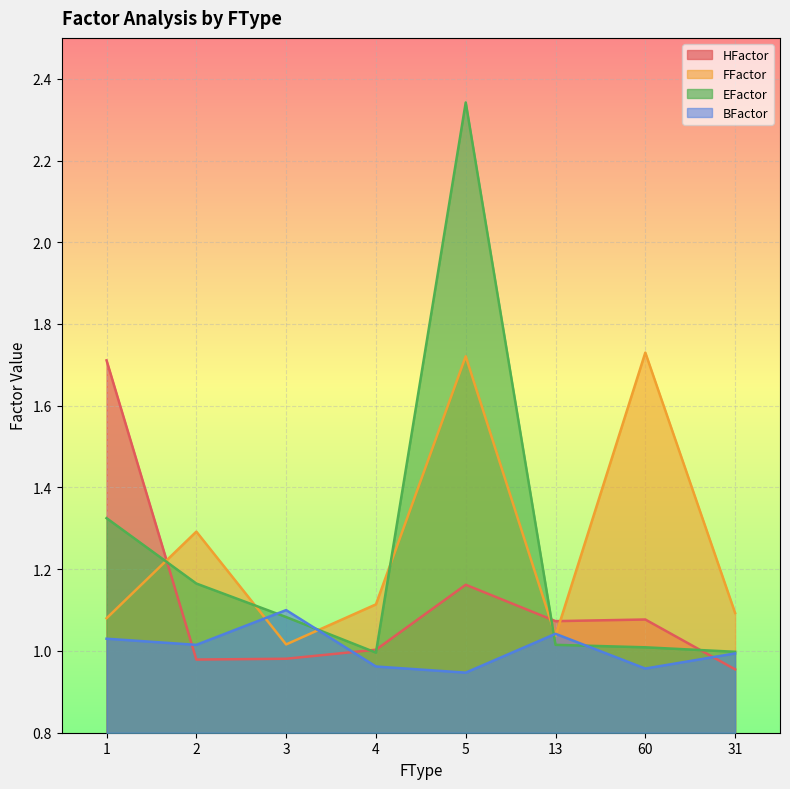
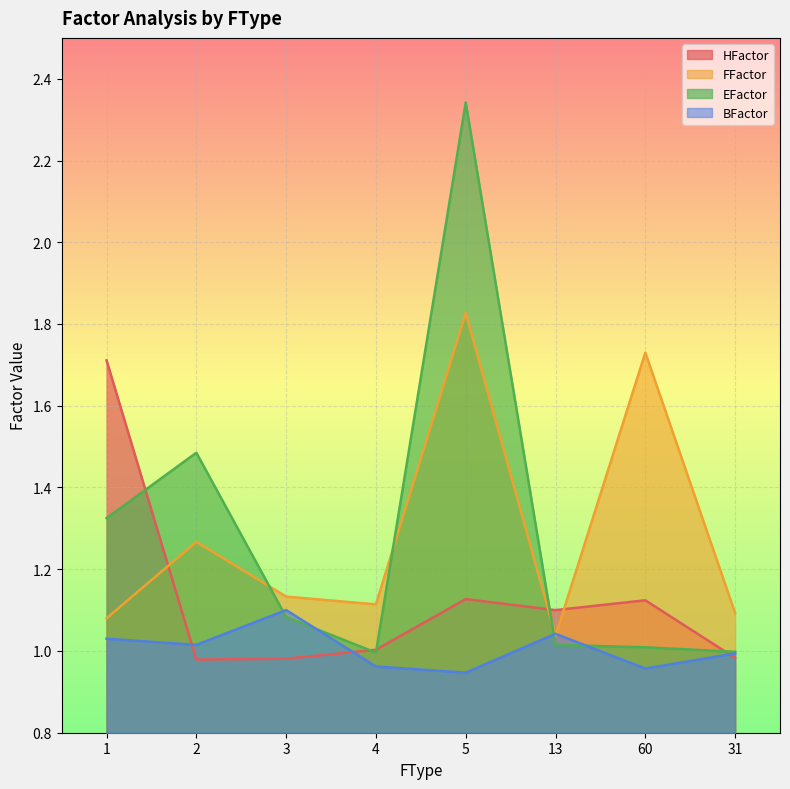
  {
    "HFactor": {
      "1": 1.71,
      "2": 0.98,
      "3": 0.98,
      "4": 1.00,
-     "5": 1.16,
-     "13": 1.07,
-     "60": 1.08,
-     "31": 0.96
+     "5": 1.13,
+     "13": 1.10,
+     "60": 1.12,
+     "31": 0.98
    },
    "FFactor": {
      "1": 1.08,
-     "2": 1.29,
-     "3": 1.02,
+     "2": 1.27,
+     "3": 1.13,
      "4": 1.11,
-     "5": 1.72,
+     "5": 1.83,
      "60": 1.73,
      "31": 1.09
    },
    "EFactor": {
      "1": 1.33,
-     "2": 1.17,
+     "2": 1.49,
      "3": 1.08,
      "4": 1.00,
      "5": 2.34,
      "13": 1.02,
      "60": 1.01
    },
    "BFactor": {
      "1": 1.03,
      "2": 1.02,
      "3": 1.10,
      "4": 0.96,
      "5": 0.95,
      "60": 0.96
    }
  }
